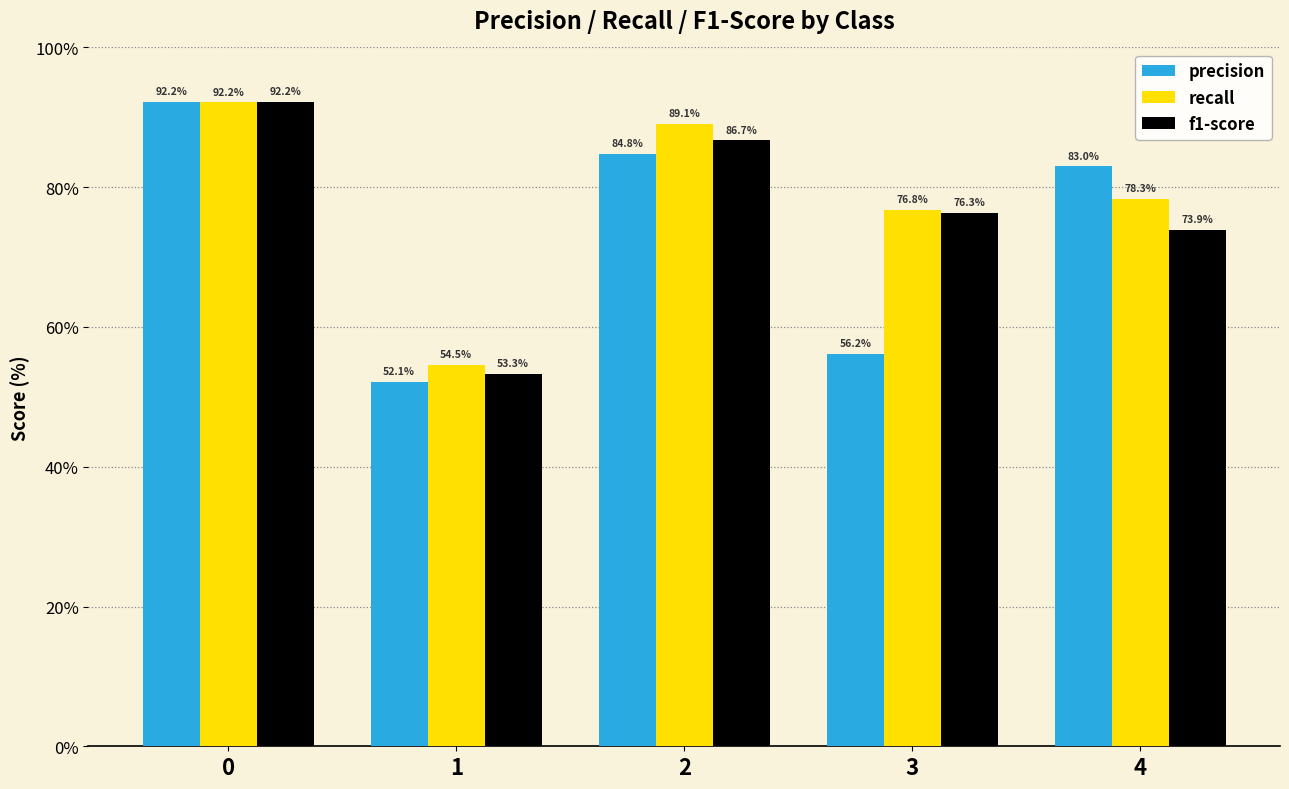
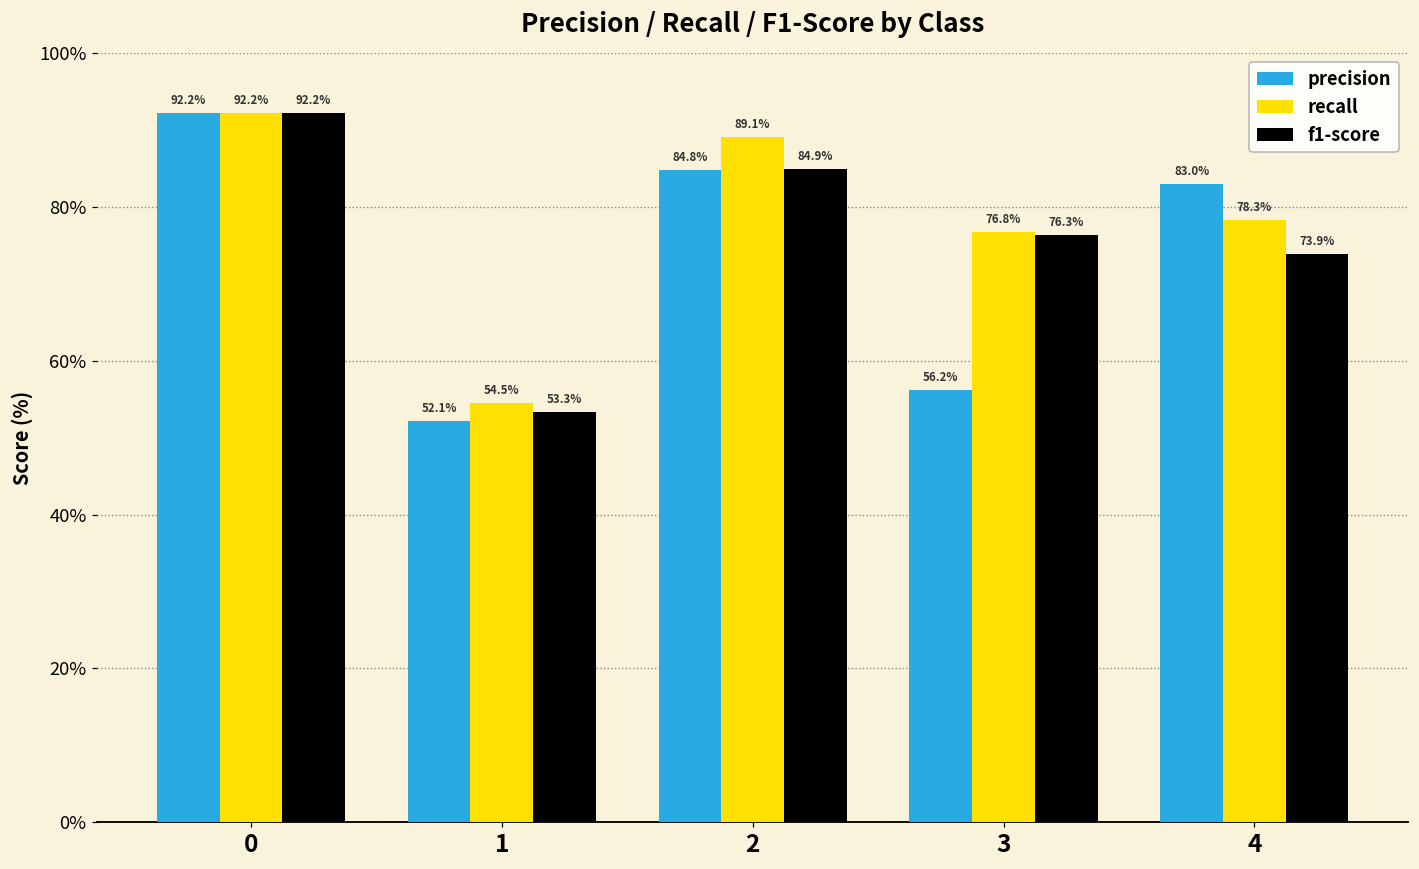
  {
    "precision": {
      "0": "92.2%",
      "1": "52.1%",
      "2": "84.8%",
      "3": "56.2%",
      "4": "83.0%"
    },
    "recall": {
      "0": "92.2%",
      "1": "54.5%",
      "2": "89.1%",
      "3": "76.8%",
      "4": "78.3%"
    },
    "f1-score": {
      "0": "92.2%",
      "1": "53.3%",
-     "2": "86.7%",
+     "2": "84.9%",
      "3": "76.3%",
      "4": "73.9%"
    }
  }
